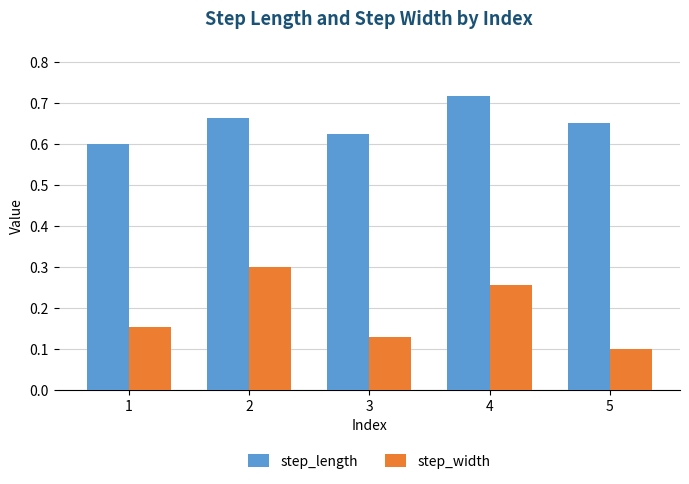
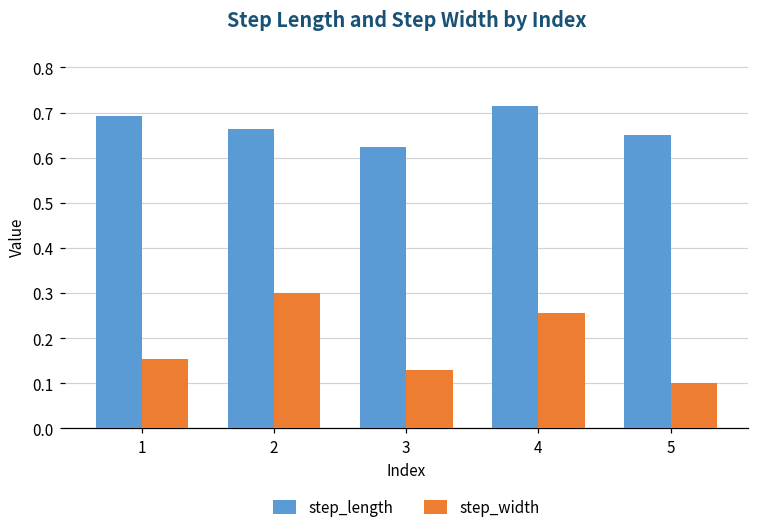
  {
    "step_length": {
-     "1": 0.60,
+     "1": 0.69,
      "2": 0.66,
      "3": 0.62,
      "4": 0.72,
      "5": 0.65
    },
    "step_width": {
      "1": 0.15,
      "2": 0.30,
      "3": 0.13,
      "4": 0.25,
      "5": 0.10
    }
  }
